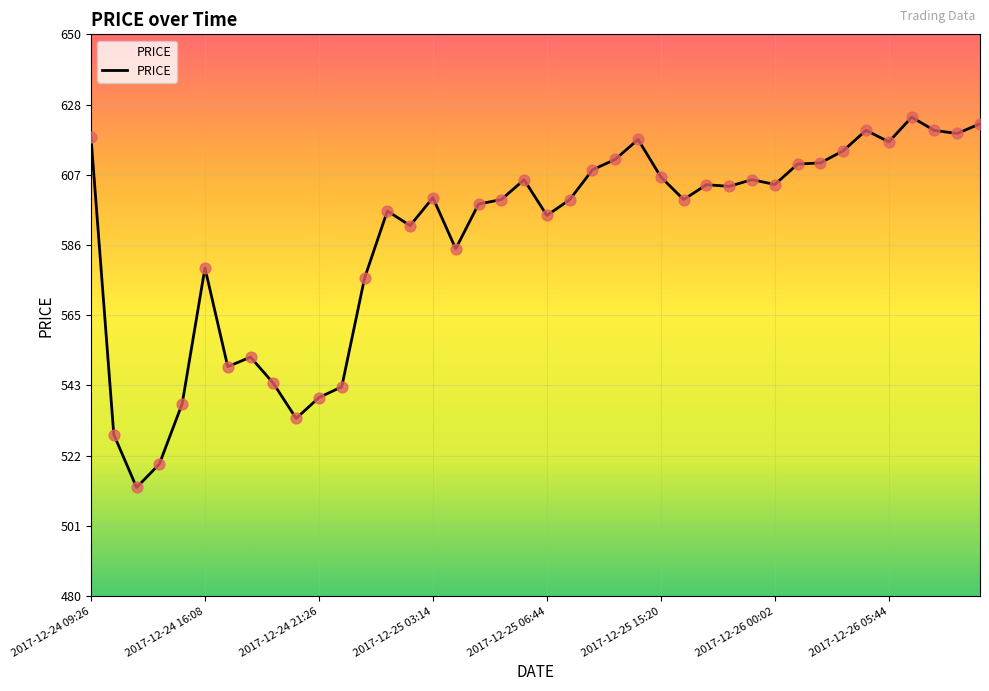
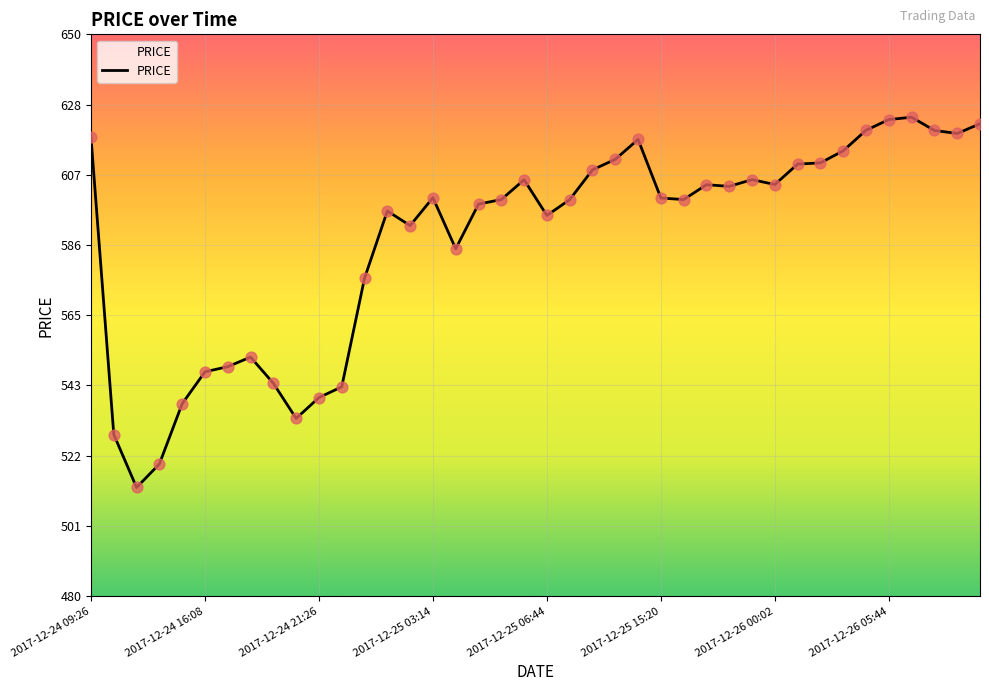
  {
    "2017-12-24 09:26": 619,
-   "2017-12-24 16:08": 579,
+   "2017-12-24 16:08": 548,
    "2017-12-24 21:26": 540,
    "2017-12-25 03:14": 601,
    "2017-12-25 06:44": 595,
-   "2017-12-25 15:20": 607,
+   "2017-12-25 15:20": 600,
    "2017-12-26 00:02": 605,
-   "2017-12-26 05:44": 617
+   "2017-12-26 05:44": 624
  }
